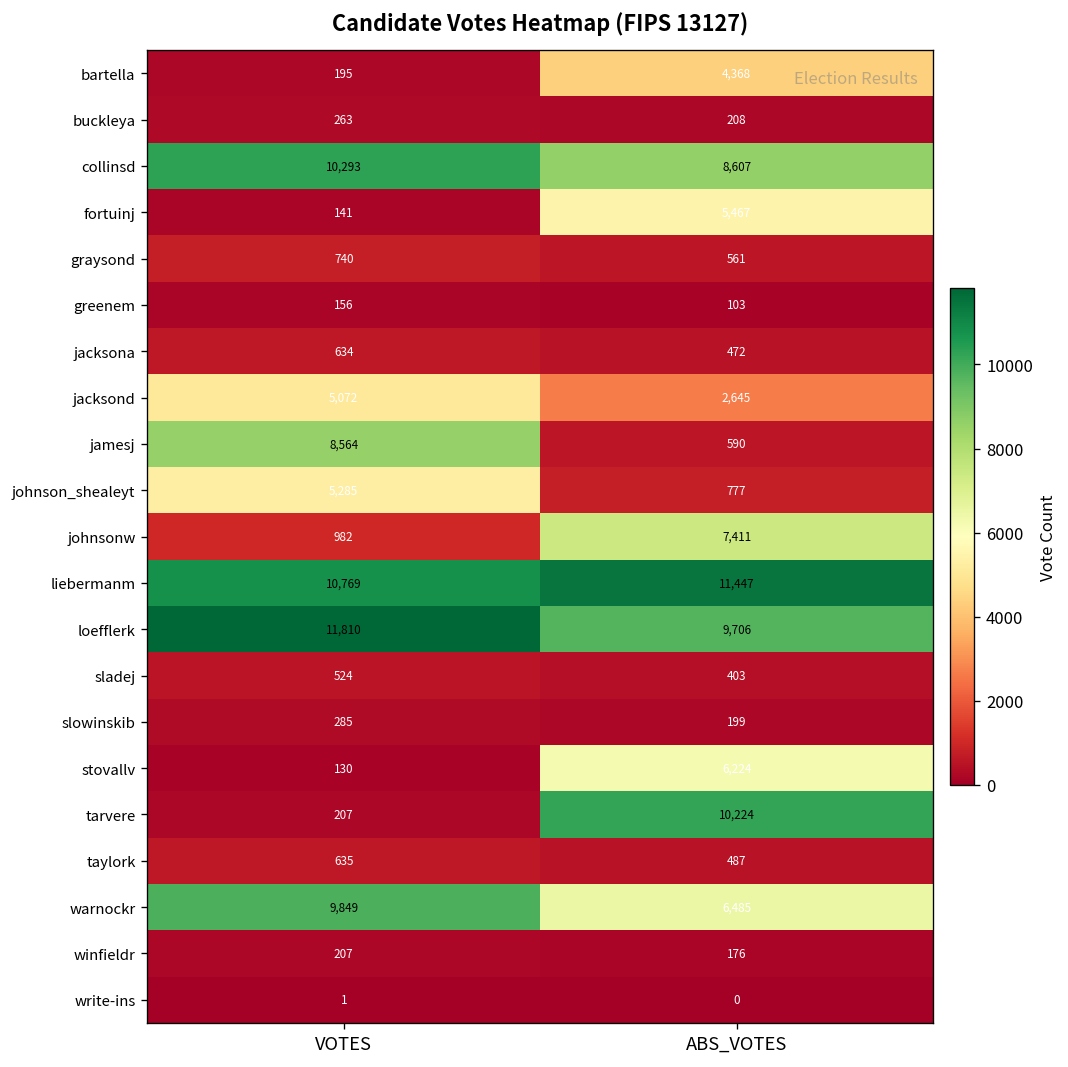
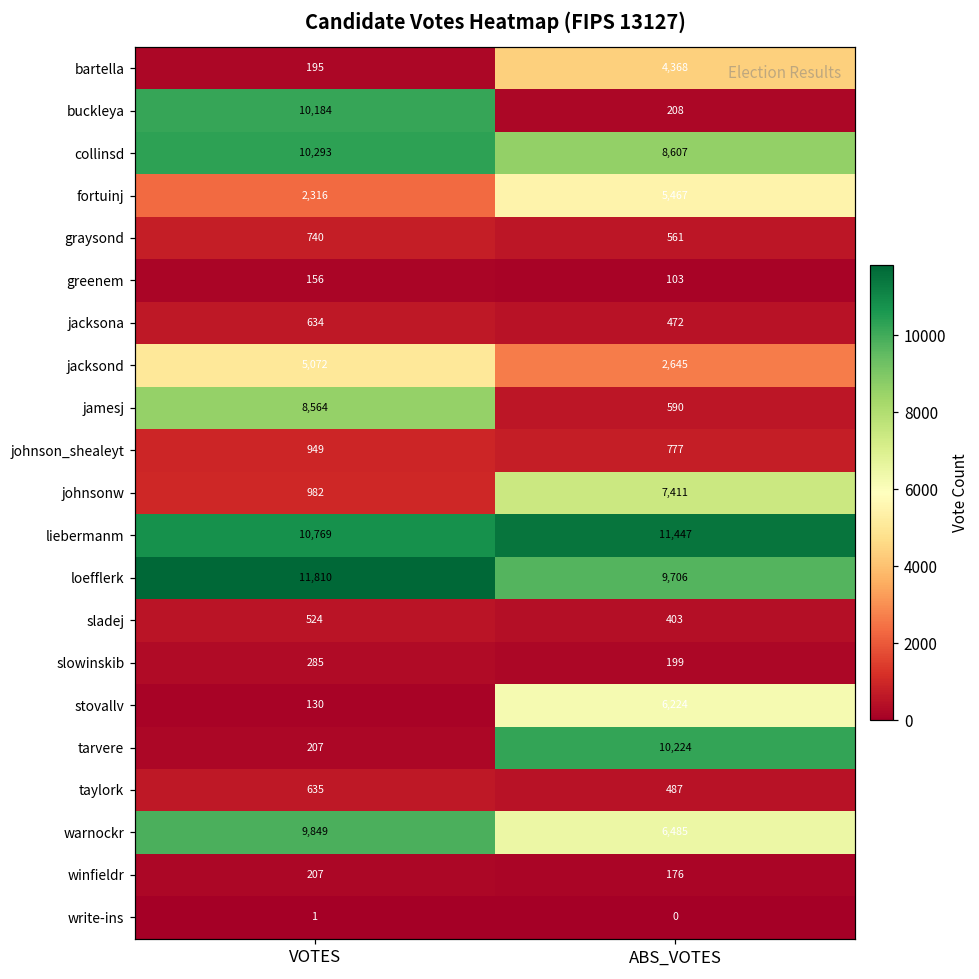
  {
    "bartella": {
      "VOTES": "195"
    },
    "buckleya": {
-     "VOTES": "263",
+     "VOTES": "10,184",
      "ABS_VOTES": "208"
    },
    "collinsd": {
      "VOTES": "10,293",
      "ABS_VOTES": "8,607"
    },
    "fortuinj": {
-     "VOTES": "141",
+     "VOTES": "2,316",
      "ABS_VOTES": "5,467"
    },
    "graysond": {
      "VOTES": "740",
      "ABS_VOTES": "561"
    },
    "greenem": {
      "VOTES": "156",
      "ABS_VOTES": "103"
    },
    "jacksona": {
      "VOTES": "634",
      "ABS_VOTES": "472"
    },
    "jacksond": {
      "VOTES": "5,072",
      "ABS_VOTES": "2,645"
    },
    "jamesj": {
      "VOTES": "8,564",
      "ABS_VOTES": "590"
    },
    "johnson_shealeyt": {
-     "VOTES": "5,285",
+     "VOTES": "949",
      "ABS_VOTES": "777"
    },
    "johnsonw": {
      "VOTES": "982",
      "ABS_VOTES": "7,411"
    },
    "liebermanm": {
      "VOTES": "10,769",
      "ABS_VOTES": "11,447"
    },
    "loefflerk": {
      "VOTES": "11,810",
      "ABS_VOTES": "9,706"
    },
    "sladej": {
      "VOTES": "524",
      "ABS_VOTES": "403"
    },
    "slowinskib": {
      "VOTES": "285",
      "ABS_VOTES": "199"
    },
    "stovallv": {
      "VOTES": "130",
      "ABS_VOTES": "6,224"
    },
    "tarvere": {
      "VOTES": "207",
      "ABS_VOTES": "10,224"
    },
    "taylork": {
      "VOTES": "635",
      "ABS_VOTES": "487"
    },
    "warnockr": {
      "VOTES": "9,849",
      "ABS_VOTES": "6,485"
    },
    "winfieldr": {
      "VOTES": "207",
      "ABS_VOTES": "176"
    },
    "write-ins": {
      "VOTES": "1",
      "ABS_VOTES": "0"
    }
  }
